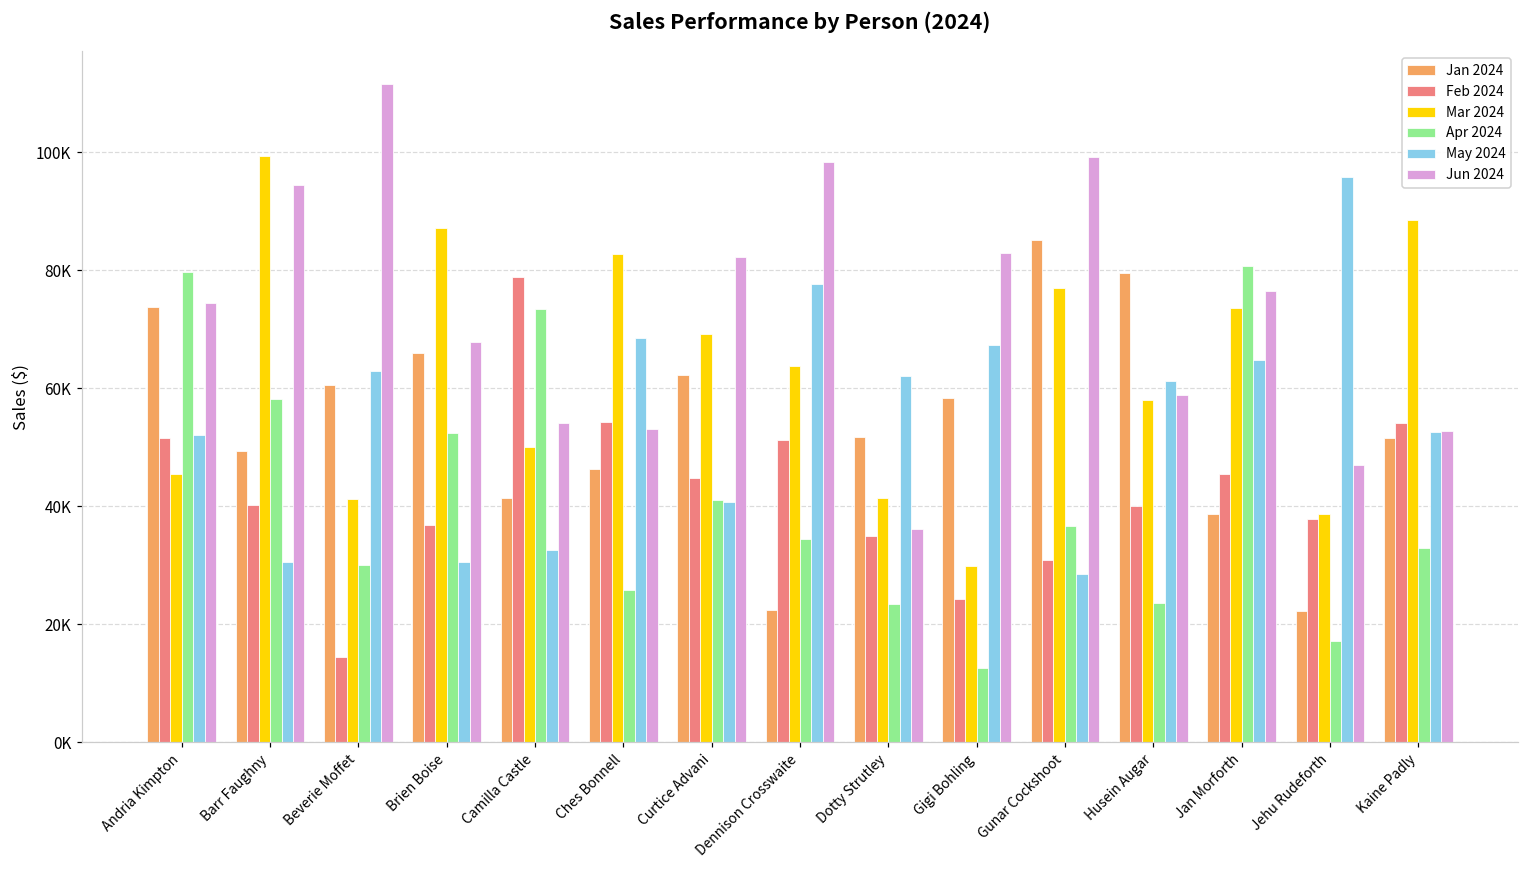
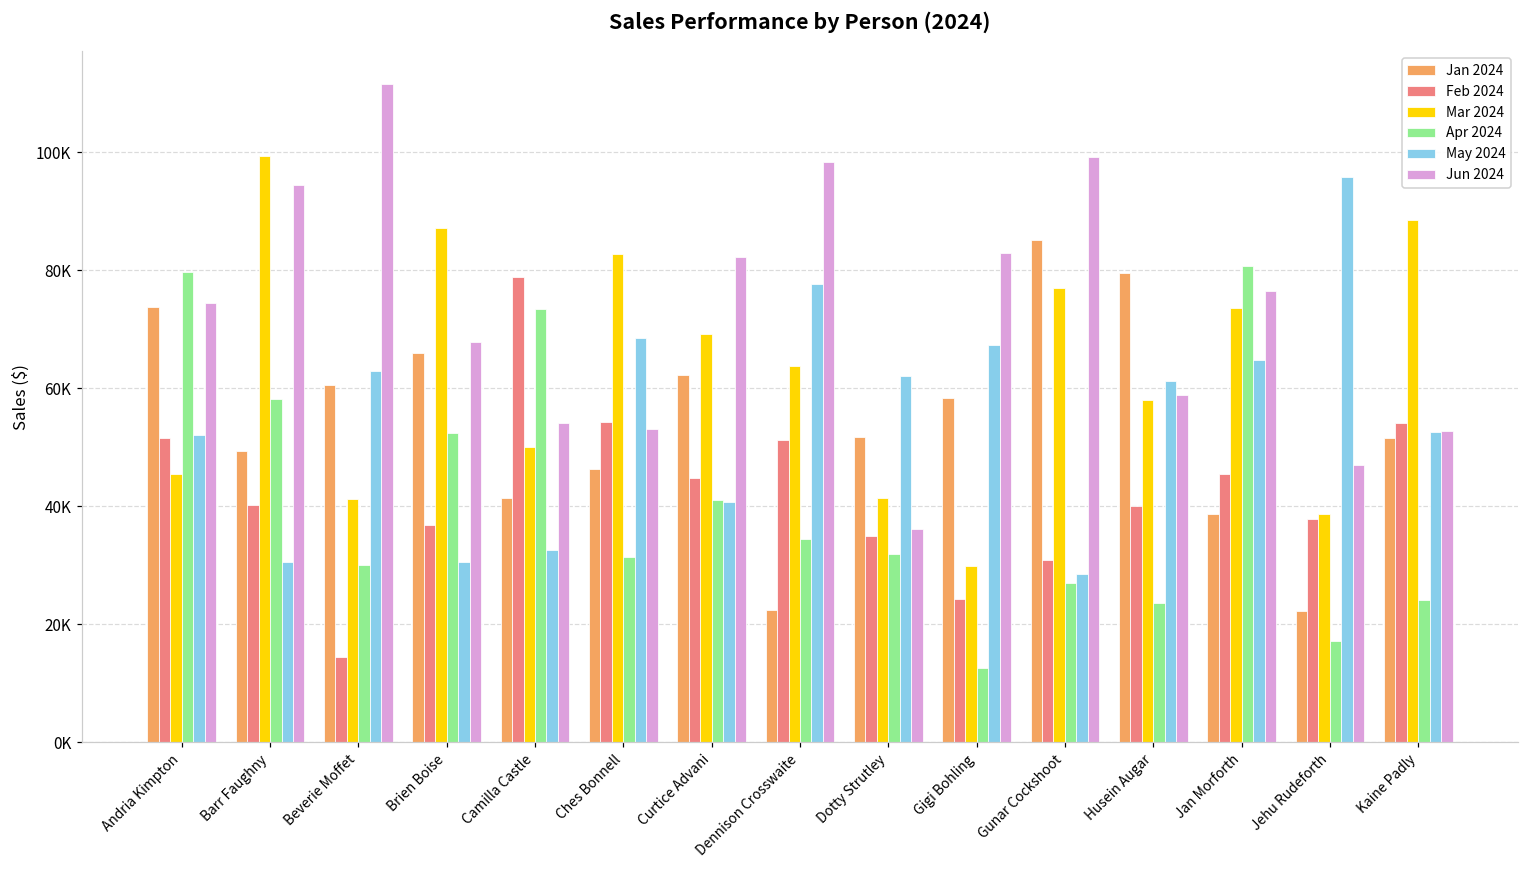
  {
    "Mar 2024": {
      "Andria Kimpton": 46000,
      "Barr Faughny": 99000,
      "Beverie Moffet": 41000,
      "Brien Boise": 87000,
      "Camilla Castle": 50000,
      "Ches Bonnell": 83000,
      "Curtice Advani": 69000,
      "Dennison Crosswaite": 64000,
      "Dotty Strutley": 41000,
      "Gigi Bohling": 30000,
      "Gunar Cockshoot": 77000,
      "Husein Augar": 58000,
      "Jan Morforth": 74000,
      "Jehu Rudeforth": 39000,
      "Kaine Padly": 89000
    },
    "Apr 2024": {
      "Andria Kimpton": 80000,
      "Barr Faughny": 58000,
      "Beverie Moffet": 30000,
      "Brien Boise": 52000,
      "Camilla Castle": 73000,
-     "Ches Bonnell": 26000,
+     "Ches Bonnell": 31000,
      "Curtice Advani": 41000,
      "Dennison Crosswaite": 34000,
-     "Dotty Strutley": 23000,
+     "Dotty Strutley": 32000,
      "Gigi Bohling": 13000,
-     "Gunar Cockshoot": 37000,
+     "Gunar Cockshoot": 27000,
      "Husein Augar": 24000,
      "Jan Morforth": 81000,
      "Jehu Rudeforth": 17000,
-     "Kaine Padly": 33000
+     "Kaine Padly": 24000
    },
    "May 2024": {
      "Andria Kimpton": 52000,
      "Barr Faughny": 31000,
      "Beverie Moffet": 63000,
      "Brien Boise": 31000,
      "Camilla Castle": 33000,
      "Ches Bonnell": 68000,
      "Curtice Advani": 41000,
      "Dennison Crosswaite": 78000,
      "Dotty Strutley": 62000,
      "Gigi Bohling": 67000,
      "Gunar Cockshoot": 29000,
      "Husein Augar": 61000,
      "Jan Morforth": 65000,
      "Jehu Rudeforth": 96000,
      "Kaine Padly": 53000
    },
    "Jun 2024": {
      "Andria Kimpton": 74000,
      "Barr Faughny": 94000,
      "Beverie Moffet": 111000,
      "Brien Boise": 68000,
      "Camilla Castle": 54000,
      "Ches Bonnell": 53000,
      "Curtice Advani": 82000,
      "Dennison Crosswaite": 98000,
      "Dotty Strutley": 36000,
      "Gigi Bohling": 83000,
      "Gunar Cockshoot": 99000,
      "Husein Augar": 59000,
      "Jan Morforth": 76000,
      "Jehu Rudeforth": 47000,
      "Kaine Padly": 53000
    }
  }
